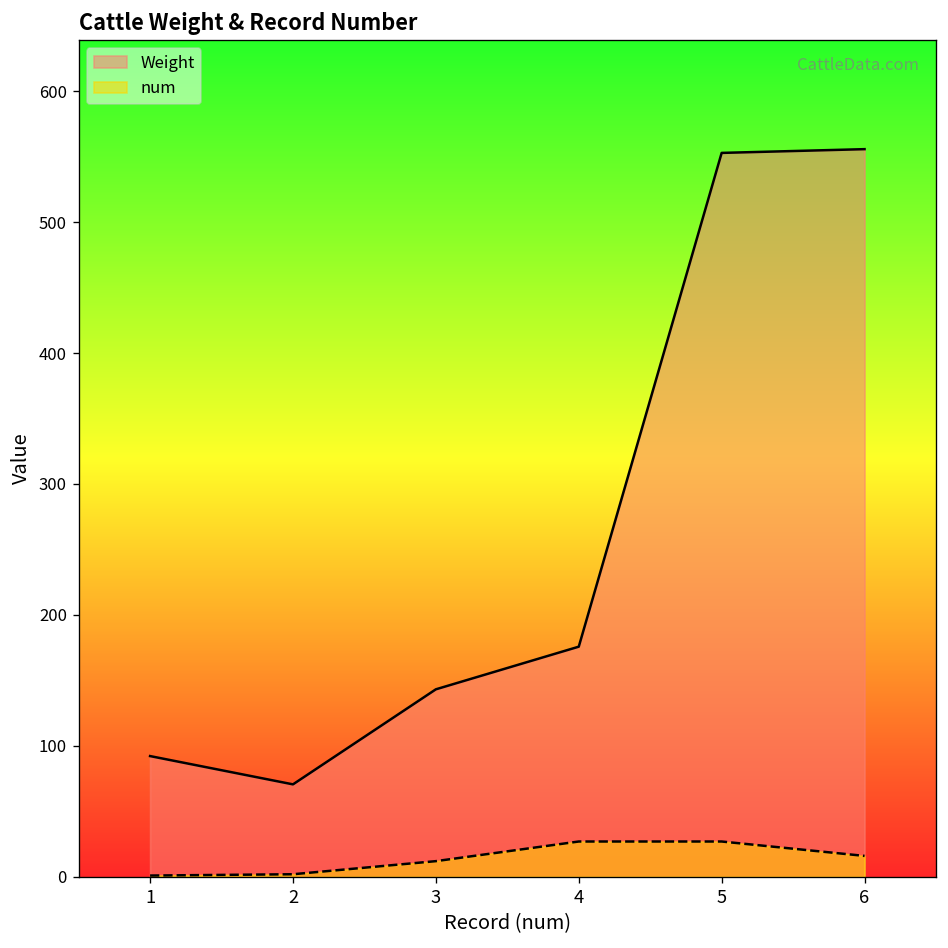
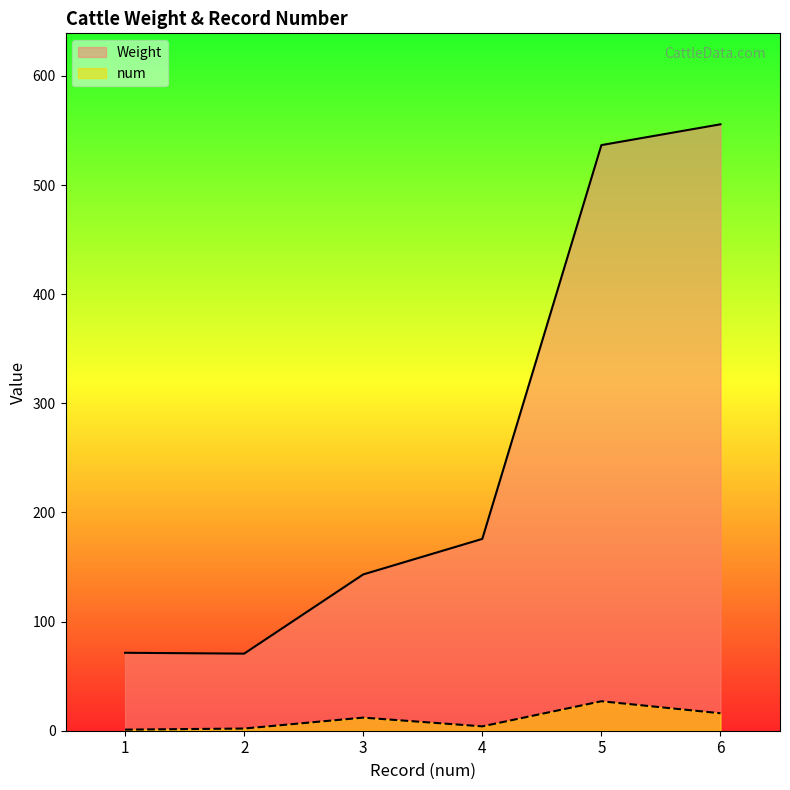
  {
    "Weight": {
-     "1": 92,
+     "1": 71,
      "2": 71,
      "3": 143,
      "4": 176,
-     "5": 553,
+     "5": 537,
      "6": 556
    },
    "num": {
      "1": 1,
      "2": 2,
      "3": 12,
-     "4": 27,
+     "4": 4,
      "5": 27,
      "6": 16
    }
  }
